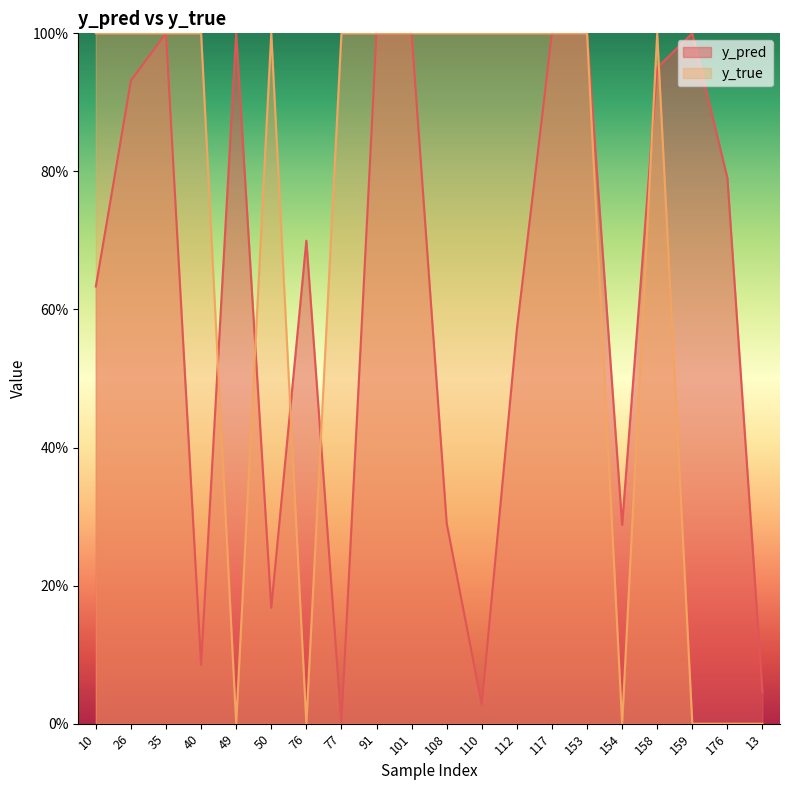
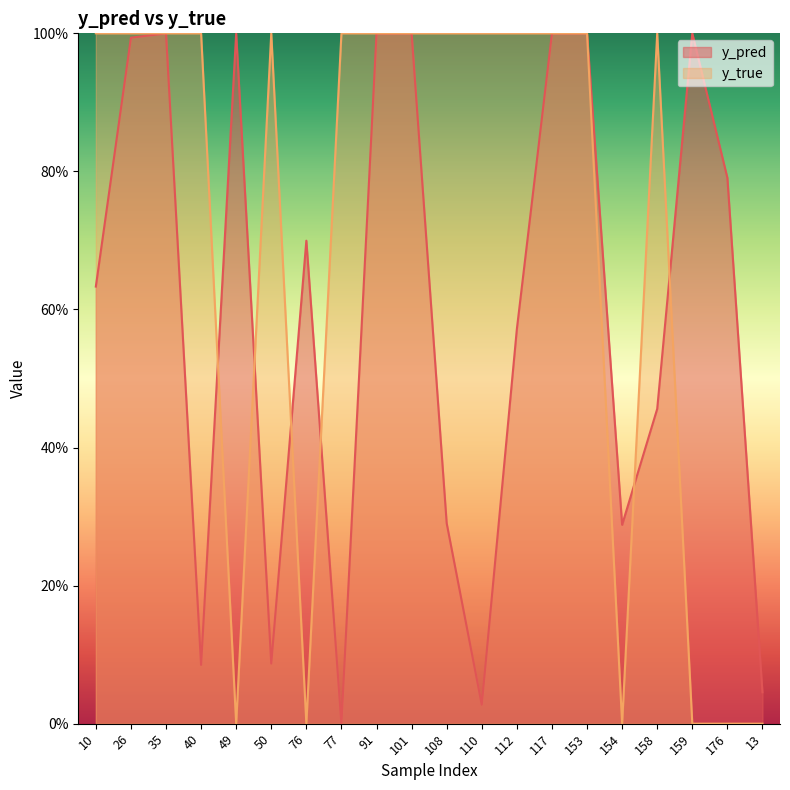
  {
    "y_pred": {
      "10": "63%",
-     "26": "93%",
+     "26": "99%",
      "40": "9%",
      "49": "100%",
-     "50": "17%",
+     "50": "9%",
      "76": "70%",
      "77": "0%",
      "108": "29%",
      "110": "3%",
      "112": "57%",
      "154": "29%",
-     "158": "95%",
+     "158": "46%",
      "159": "100%",
      "176": "79%",
      "13": "5%"
    },
    "y_true": {
      "10": "100%",
      "26": "100%",
      "40": "100%",
      "49": "0%",
      "50": "100%",
      "76": "0%",
      "77": "100%",
      "108": "100%",
      "110": "100%",
      "112": "100%",
      "154": "0%",
      "158": "100%",
      "159": "0%",
      "176": "0%",
      "13": "0%"
    }
  }
